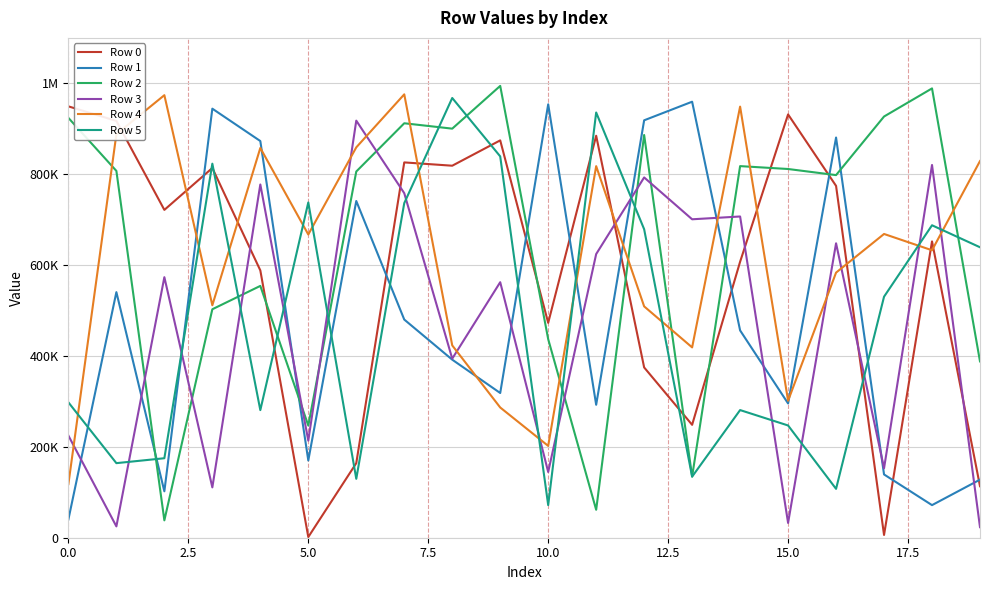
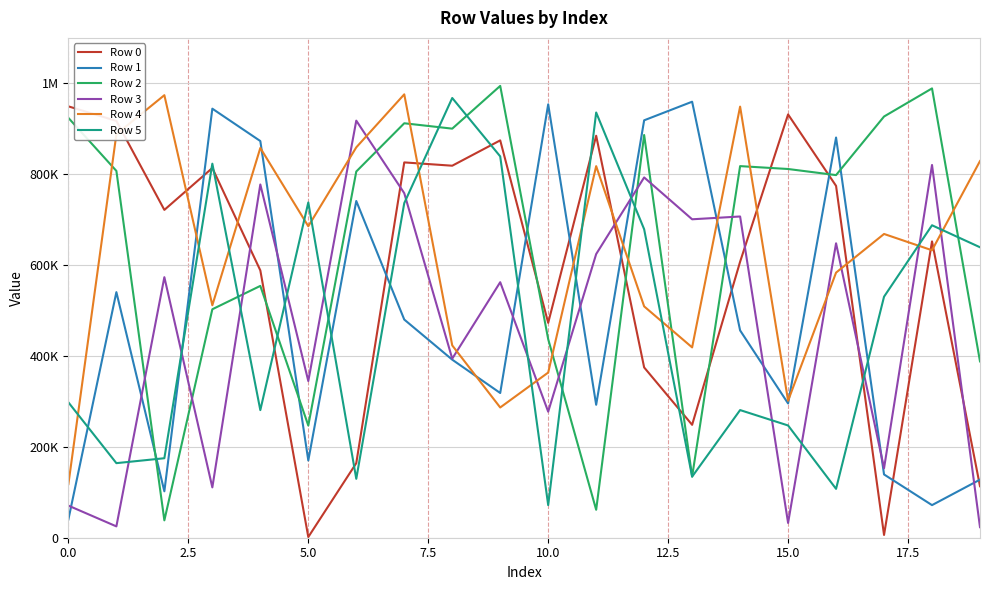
  {
    "Row 0": {
      "0.0": 950000,
      "5.0": 0,
      "10.0": 470000,
      "15.0": 930000
    },
    "Row 1": {
      "0.0": 40000,
      "5.0": 170000,
      "10.0": 950000,
      "15.0": 300000
    },
    "Row 3": {
-     "0.0": 220000,
-     "5.0": 210000,
-     "10.0": 140000,
+     "0.0": 70000,
+     "5.0": 340000,
+     "10.0": 280000,
      "15.0": 30000
    },
    "Row 4": {
      "0.0": 120000,
-     "5.0": 670000,
-     "10.0": 200000,
+     "5.0": 690000,
+     "10.0": 360000,
      "15.0": 300000
    }
  }
